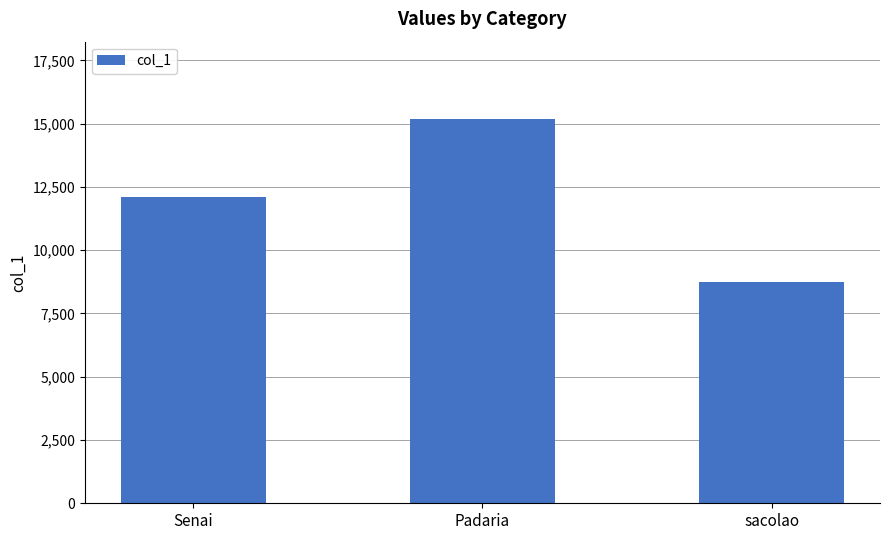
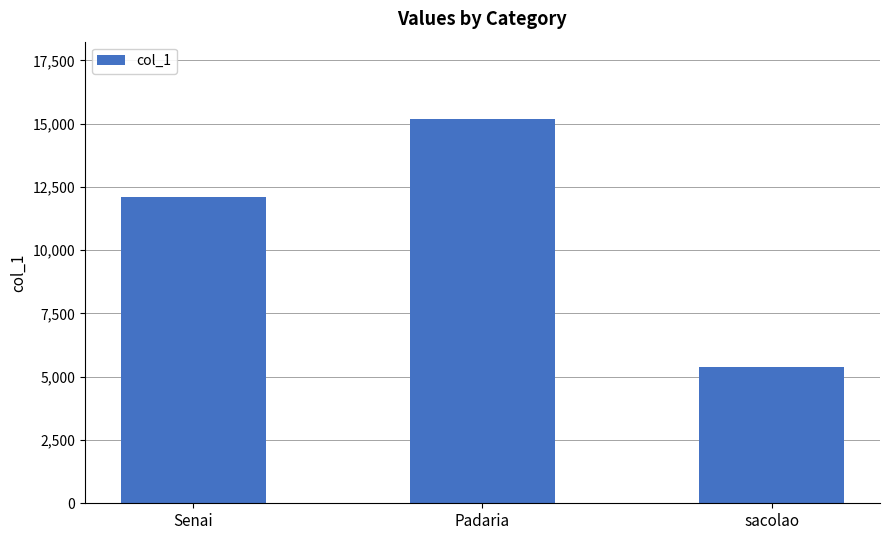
  {
    "Senai": "12,100",
    "Padaria": "15,200",
-   "sacolao": "8,700"
+   "sacolao": "5,400"
  }
